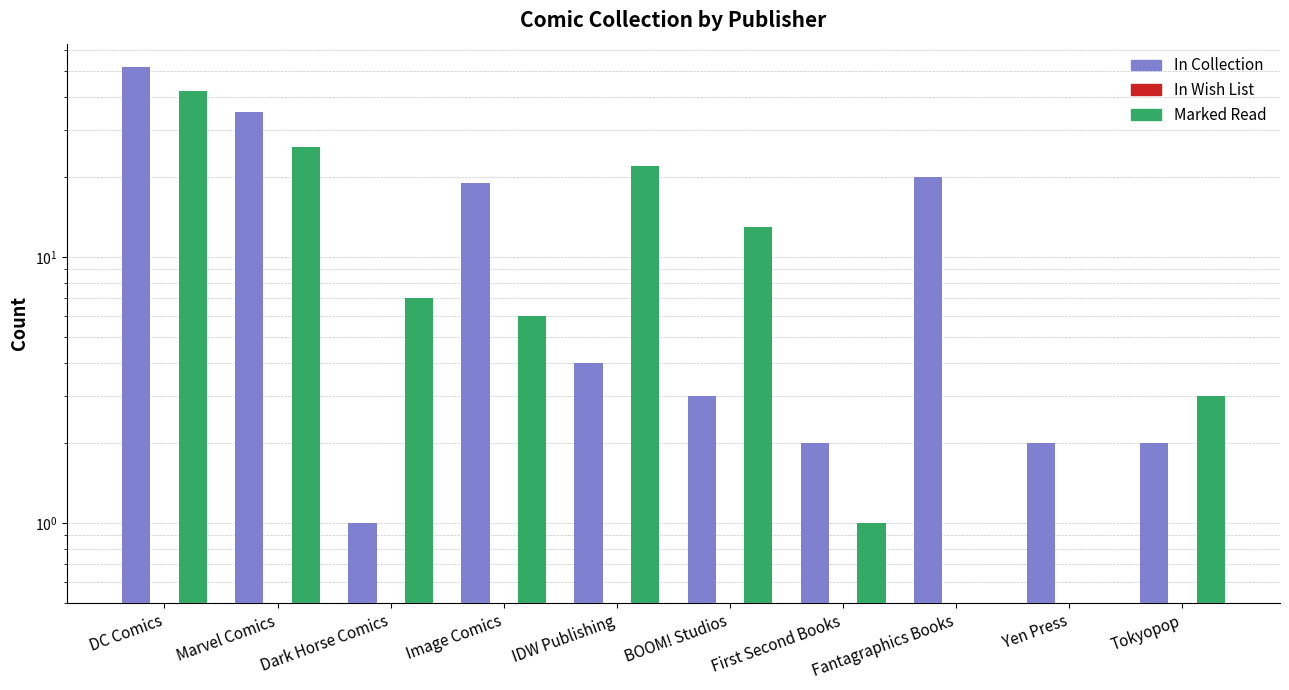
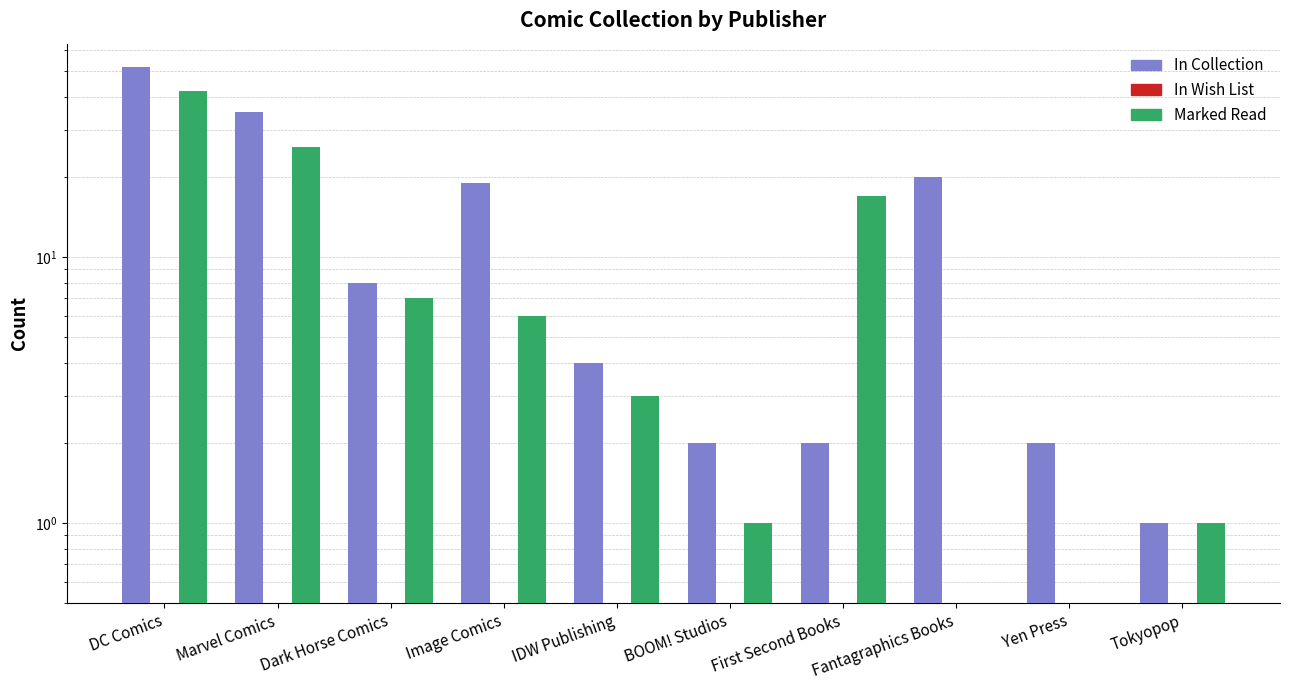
  {
    "In Collection": {
      "DC Comics": 52,
      "Marvel Comics": 35,
-     "Dark Horse Comics": 1,
+     "Dark Horse Comics": 8,
      "Image Comics": 19,
      "IDW Publishing": 4,
-     "BOOM! Studios": 3,
+     "BOOM! Studios": 2,
      "First Second Books": 2,
      "Fantagraphics Books": 20,
      "Yen Press": 2,
-     "Tokyopop": 2
+     "Tokyopop": 1
    },
    "Marked Read": {
      "DC Comics": 42,
      "Marvel Comics": 26,
      "Dark Horse Comics": 7,
      "Image Comics": 6,
-     "IDW Publishing": 22,
-     "BOOM! Studios": 13,
-     "First Second Books": 1,
-     "Tokyopop": 3
+     "IDW Publishing": 3,
+     "BOOM! Studios": 1,
+     "First Second Books": 17,
+     "Tokyopop": 1
    }
  }
